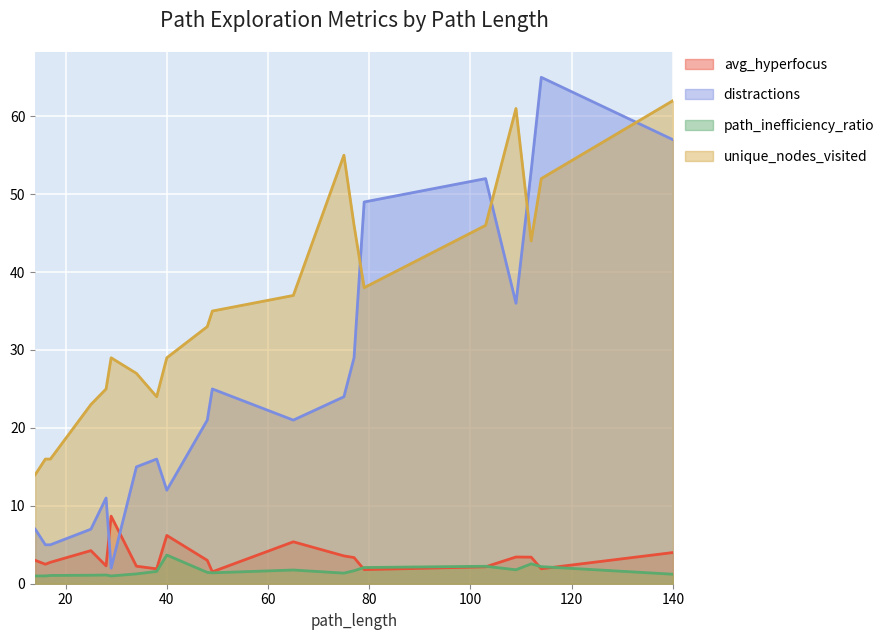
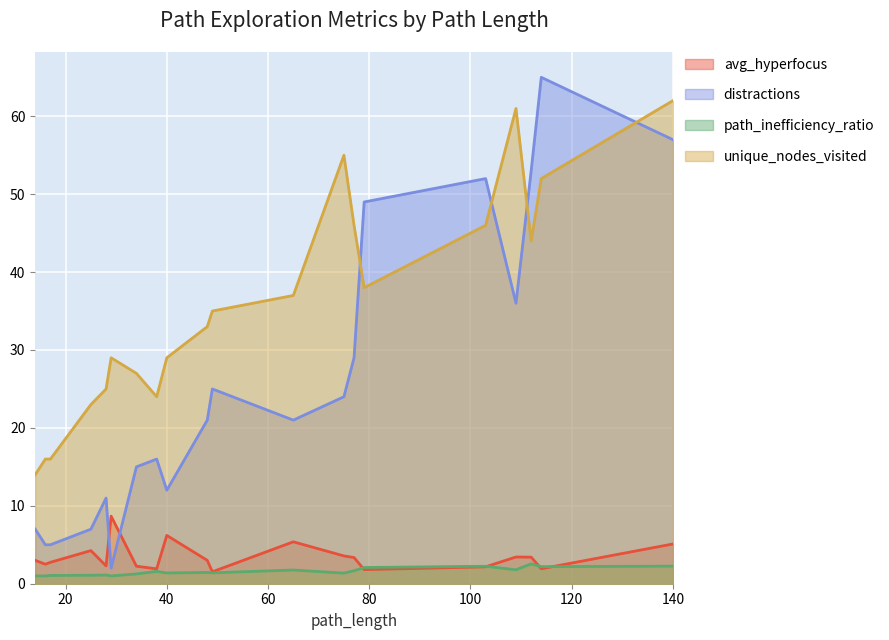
  {
    "avg_hyperfocus": {
      "40": 6,
-     "140": 4
+     "140": 5
    },
    "distractions": {
      "40": 12,
      "140": 57
    },
    "path_inefficiency_ratio": {
-     "40": 4,
-     "140": 1
+     "40": 1,
+     "140": 2
    },
    "unique_nodes_visited": {
      "40": 29,
      "140": 62
    }
  }
